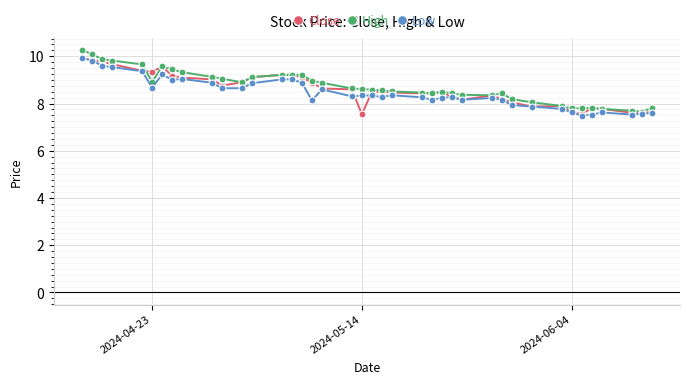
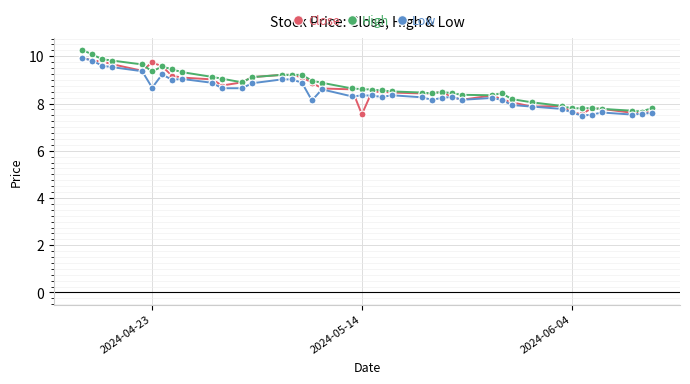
  {
    "Close": {
-     "2024-04-23": 9.3,
+     "2024-04-23": 9.7,
      "2024-05-14": 7.5
    },
    "High": {
-     "2024-04-23": 8.9,
+     "2024-04-23": 9.4,
      "2024-05-14": 8.6,
      "2024-06-04": 7.8
    },
    "Low": {
      "2024-04-23": 8.7,
      "2024-05-14": 8.3
    }
  }
